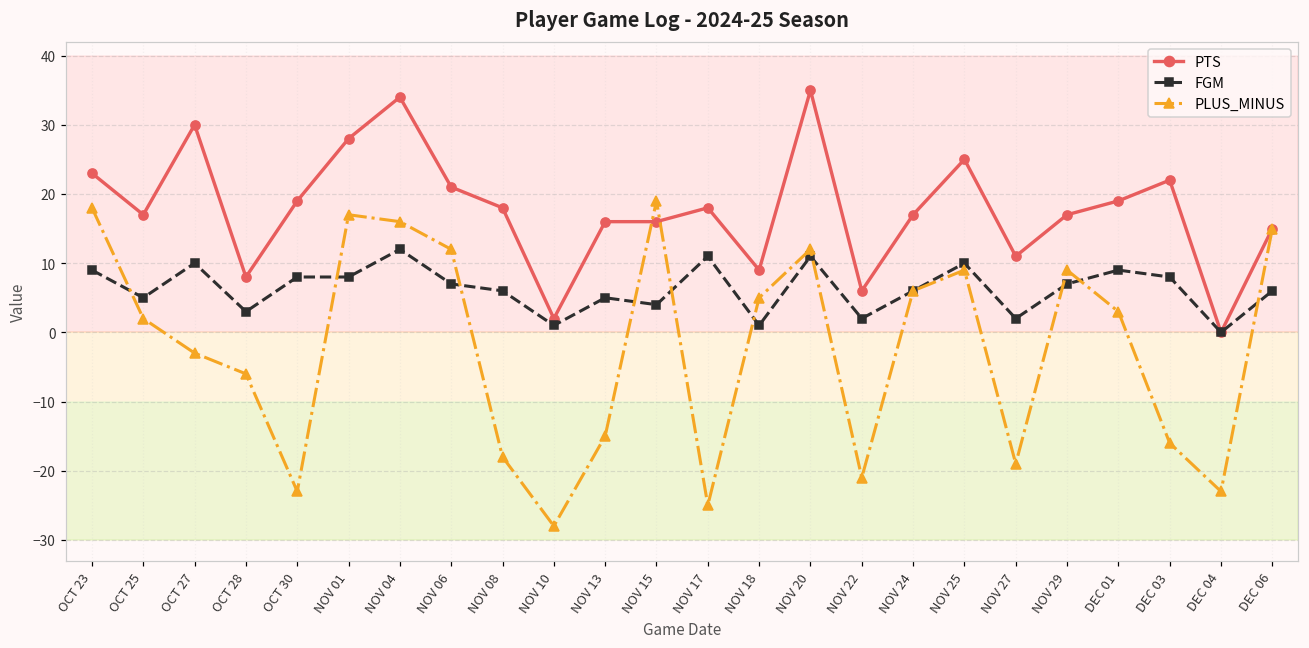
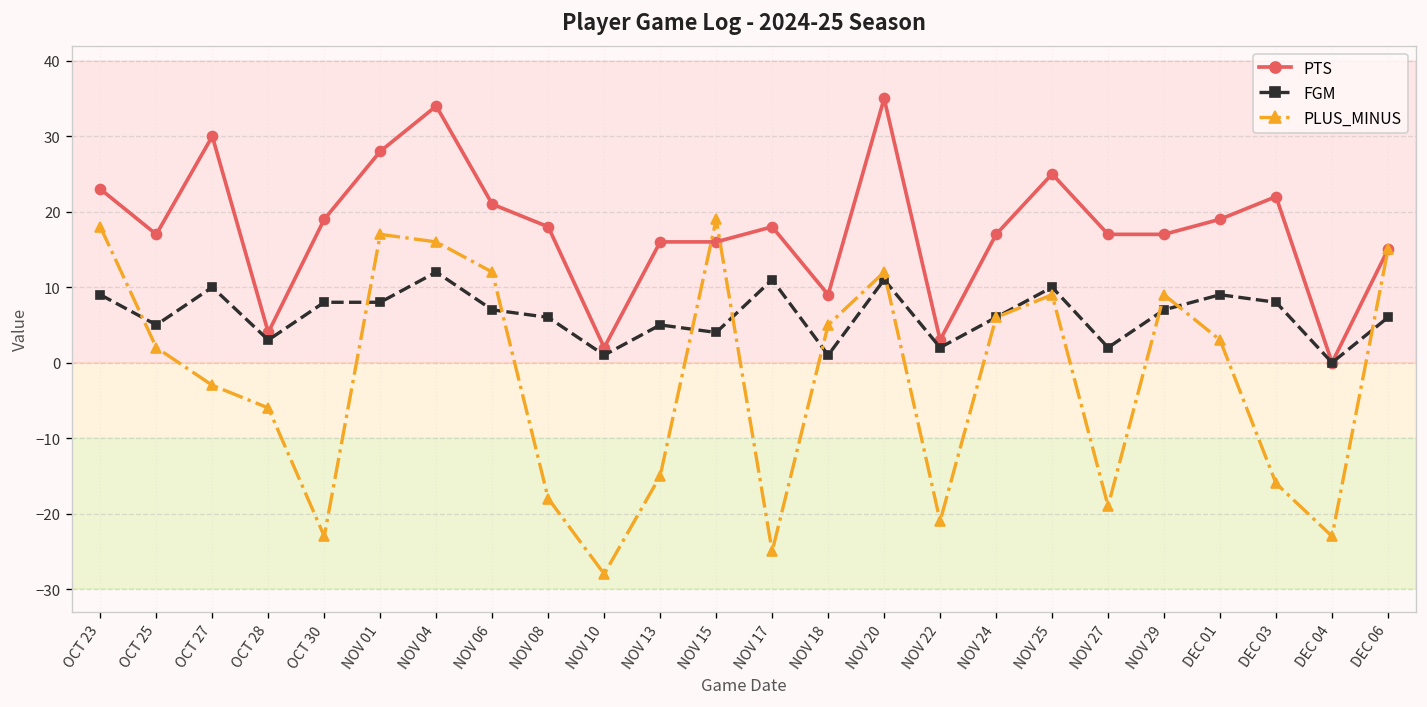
  {
    "PTS": {
      "OCT 23": 23,
      "OCT 25": 17,
      "OCT 27": 30,
-     "OCT 28": 8,
+     "OCT 28": 4,
      "OCT 30": 19,
      "NOV 01": 28,
      "NOV 04": 34,
      "NOV 06": 21,
      "NOV 08": 18,
      "NOV 10": 2,
      "NOV 13": 16,
      "NOV 15": 16,
      "NOV 17": 18,
      "NOV 18": 9,
      "NOV 20": 35,
-     "NOV 22": 6,
+     "NOV 22": 3,
      "NOV 24": 17,
      "NOV 25": 25,
-     "NOV 27": 11,
+     "NOV 27": 17,
      "NOV 29": 17,
      "DEC 01": 19,
      "DEC 03": 22
    },
    "FGM": {
      "OCT 23": 9,
      "OCT 25": 5,
      "OCT 27": 10,
      "OCT 28": 3,
      "OCT 30": 8,
      "NOV 01": 8,
      "NOV 04": 12,
      "NOV 06": 7,
      "NOV 08": 6,
      "NOV 10": 1,
      "NOV 13": 5,
      "NOV 15": 4,
      "NOV 17": 11,
      "NOV 18": 1,
      "NOV 20": 11,
      "NOV 22": 2,
      "NOV 25": 10,
      "NOV 27": 2,
      "NOV 29": 7,
      "DEC 01": 9,
      "DEC 03": 8,
      "DEC 06": 6
    },
    "PLUS_MINUS": {
      "OCT 23": 18,
      "OCT 25": 2,
      "OCT 27": -3,
      "OCT 28": -6,
      "OCT 30": -23,
      "NOV 01": 17,
      "NOV 04": 16,
      "NOV 06": 12,
      "NOV 08": -18,
      "NOV 10": -28,
      "NOV 13": -15,
      "NOV 15": 19,
      "NOV 17": -25,
      "NOV 18": 5,
      "NOV 20": 12,
      "NOV 22": -21,
      "NOV 25": 9,
      "NOV 27": -19,
      "NOV 29": 9,
      "DEC 01": 3,
      "DEC 03": -16,
      "DEC 04": -23
    }
  }
